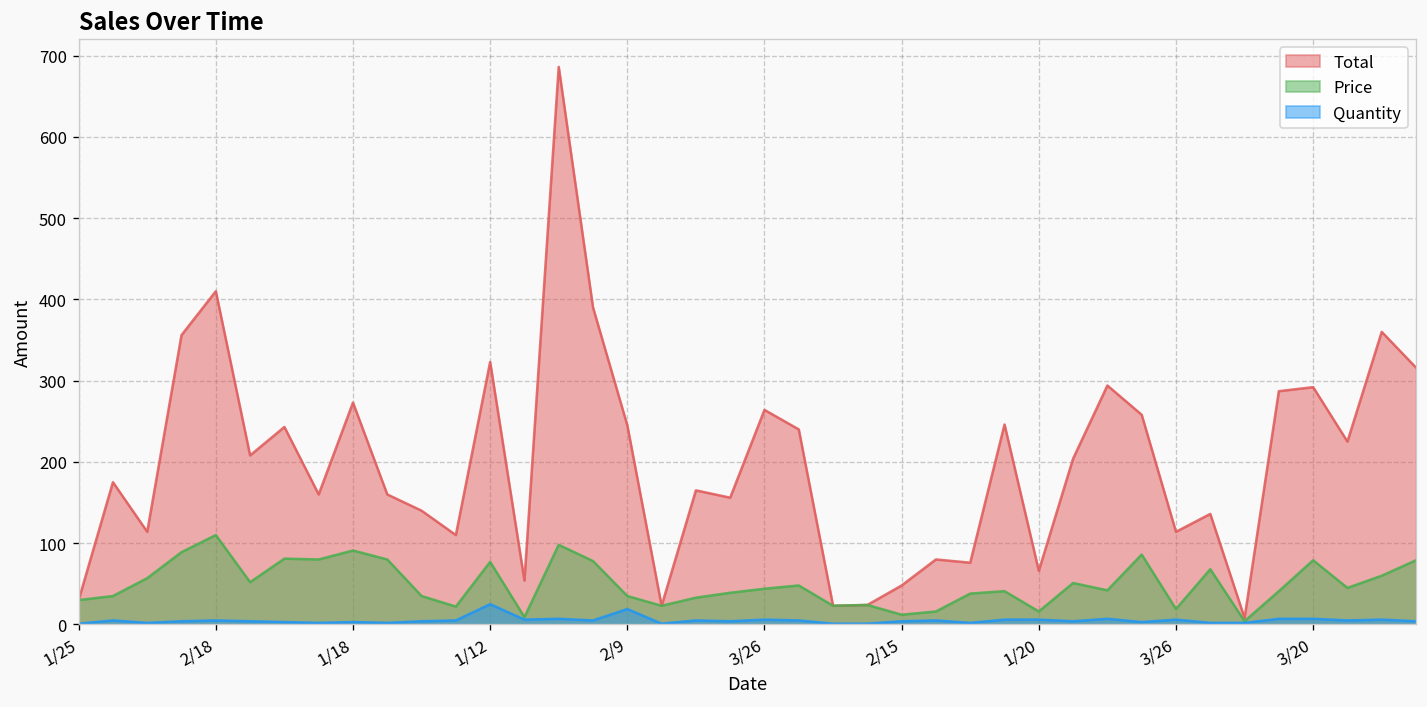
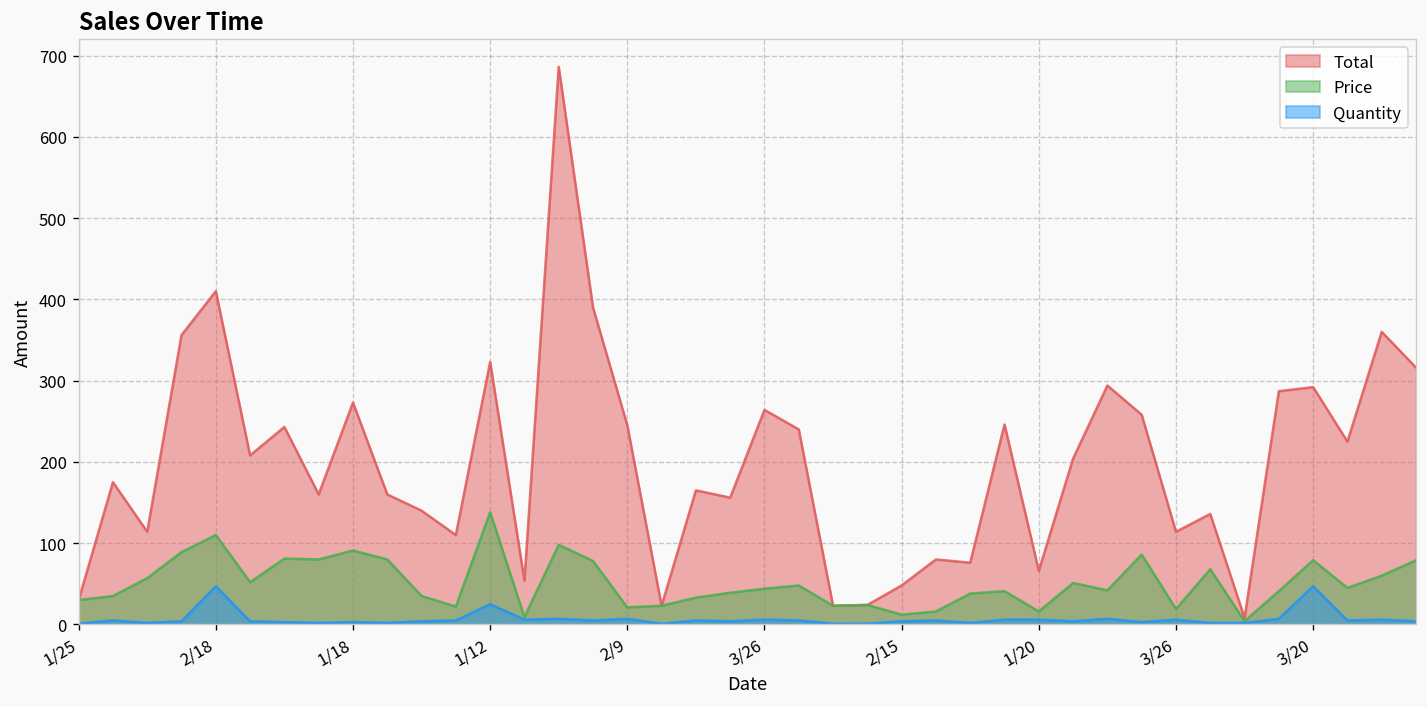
  {
    "Total": {
      "2/18": 410,
      "1/12": 320,
      "2/9": 250,
      "1/20": 70,
      "3/20": 290
    },
    "Price": {
      "2/18": 110,
-     "1/12": 80,
-     "2/9": 40,
+     "1/12": 140,
+     "2/9": 20,
      "1/20": 20,
      "3/20": 80
    },
    "Quantity": {
-     "2/18": 10,
+     "2/18": 50,
      "1/12": 30,
-     "2/9": 20,
+     "2/9": 10,
      "1/20": 10,
-     "3/20": 10
+     "3/20": 50
    }
  }
